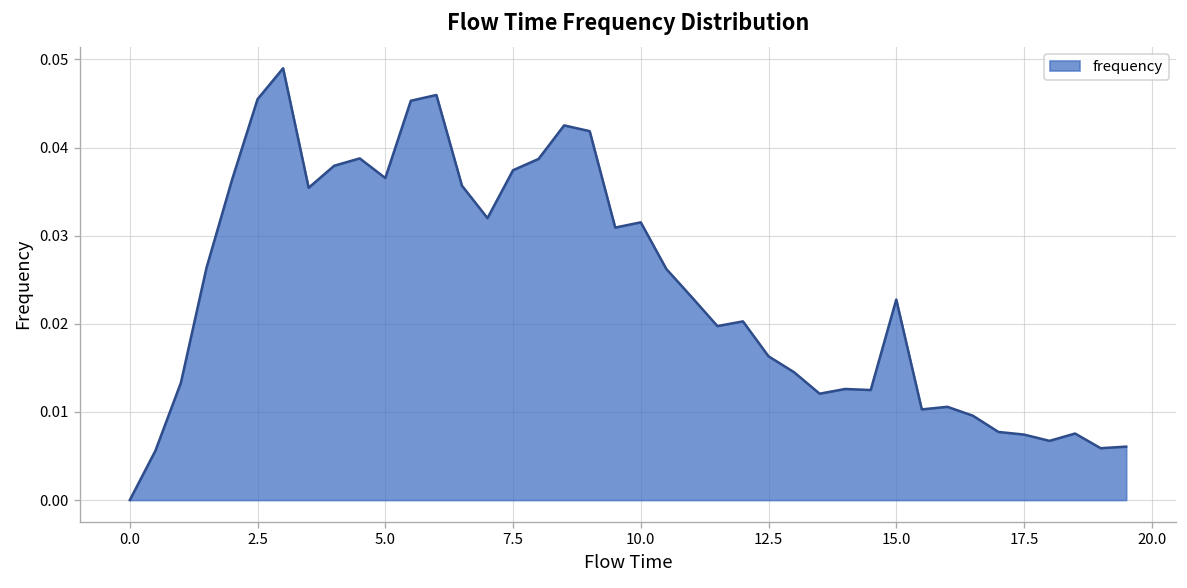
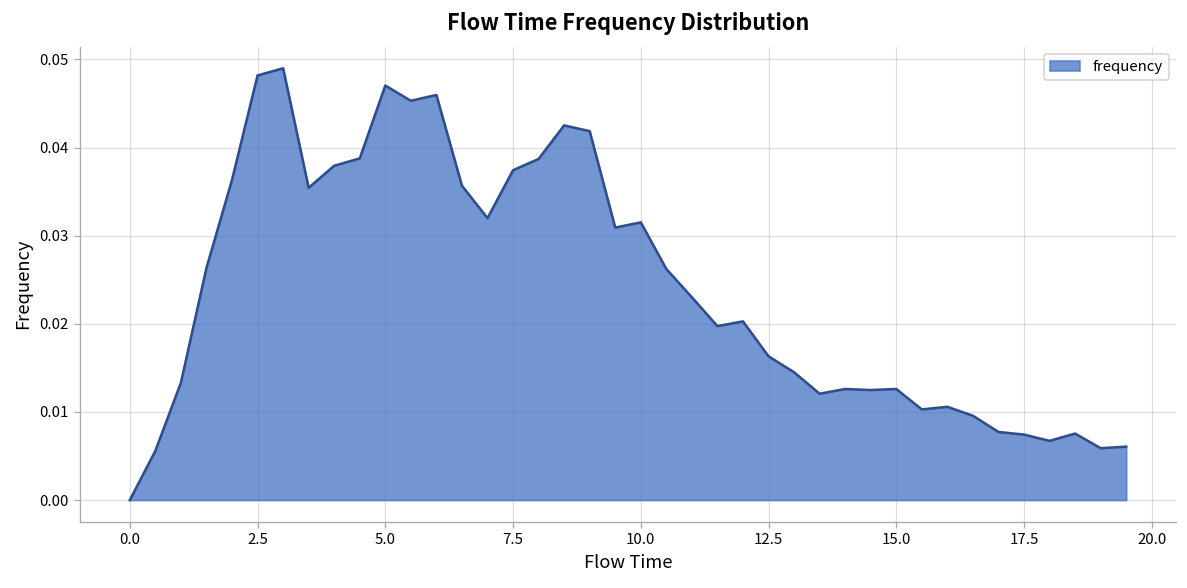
  {
    "0.0": 0.000,
-   "2.5": 0.045,
-   "5.0": 0.037,
+   "2.5": 0.048,
+   "5.0": 0.047,
    "7.5": 0.037,
    "10.0": 0.032,
    "12.5": 0.016,
-   "15.0": 0.023,
+   "15.0": 0.013,
    "17.5": 0.007
  }
